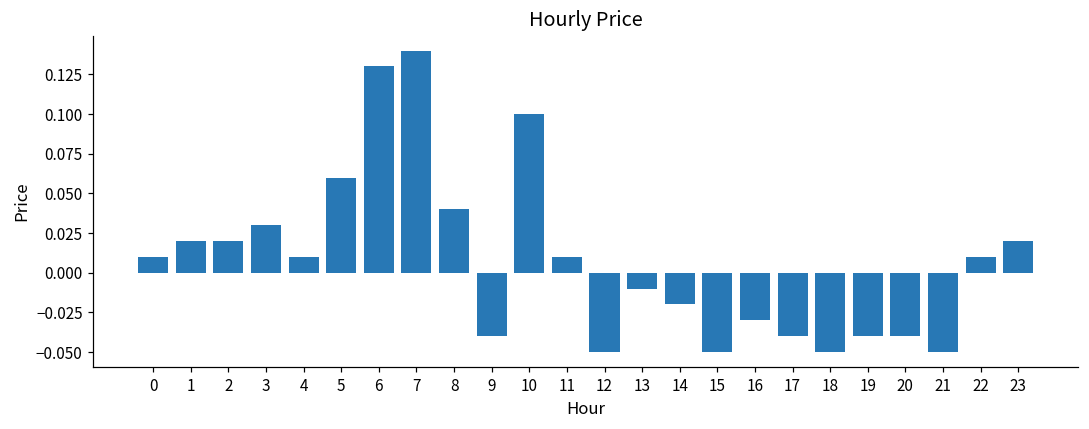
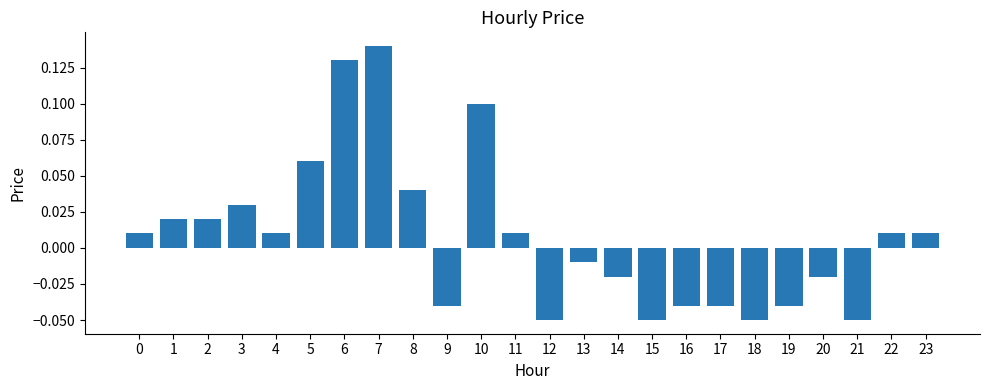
  {
    "0": 0.01,
    "1": 0.02,
    "2": 0.02,
    "3": 0.03,
    "4": 0.01,
    "5": 0.06,
    "6": 0.13,
    "7": 0.14,
    "8": 0.04,
    "9": -0.04,
    "10": 0.10,
    "11": 0.01,
    "12": -0.05,
    "13": -0.01,
    "14": -0.02,
    "15": -0.05,
-   "16": -0.03,
+   "16": -0.04,
    "17": -0.04,
    "18": -0.05,
    "19": -0.04,
-   "20": -0.04,
+   "20": -0.02,
    "21": -0.05,
    "22": 0.01,
-   "23": 0.02
+   "23": 0.01
  }
